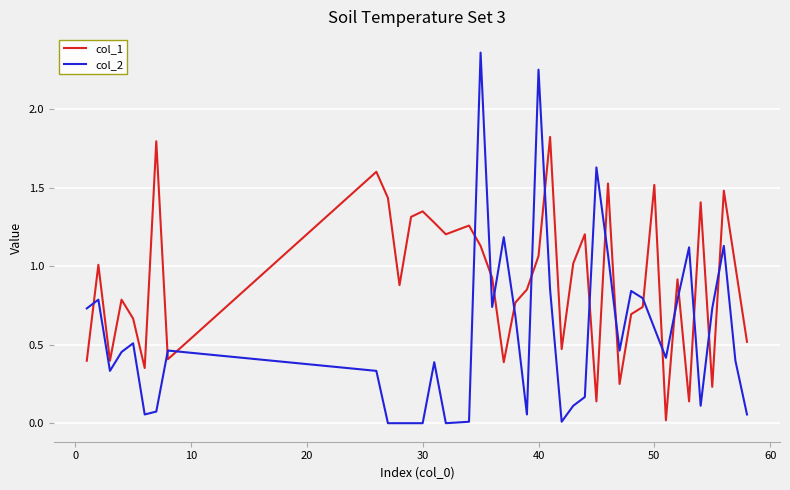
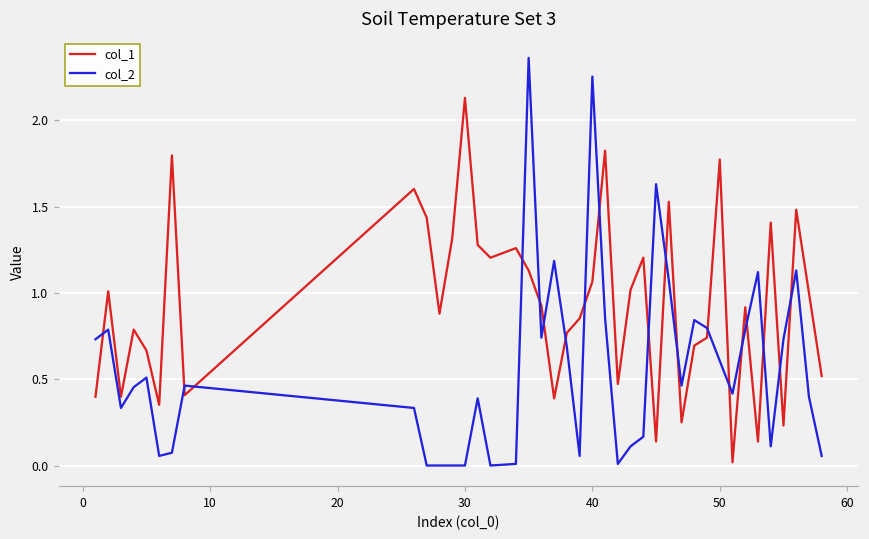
  {
    "col_1": {
-     "30": 1.35,
+     "30": 2.13,
      "40": 1.06,
-     "50": 1.52
+     "50": 1.77
    },
    "col_2": {
      "30": 0.00,
      "40": 2.25,
      "50": 0.61
    }
  }
